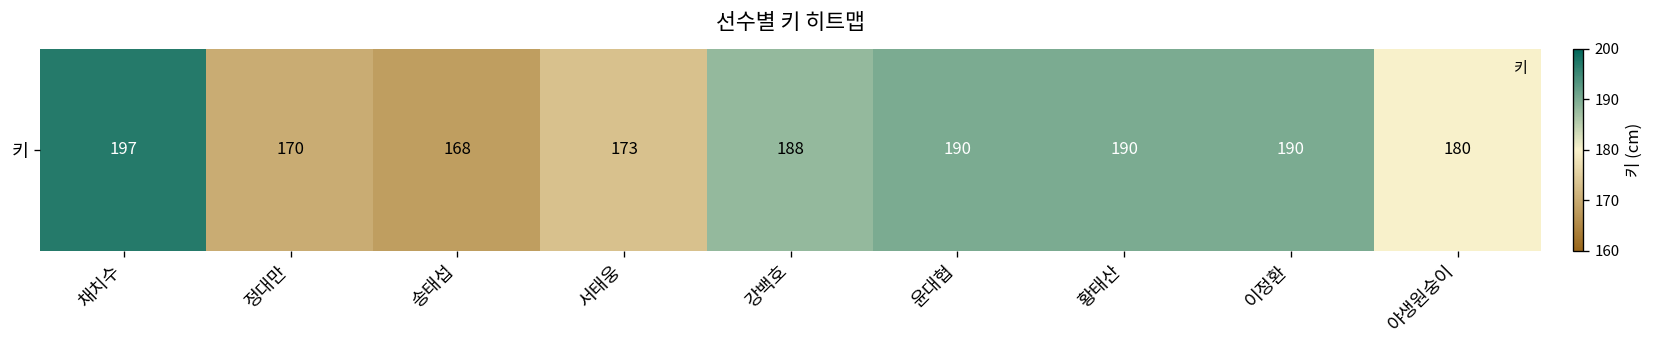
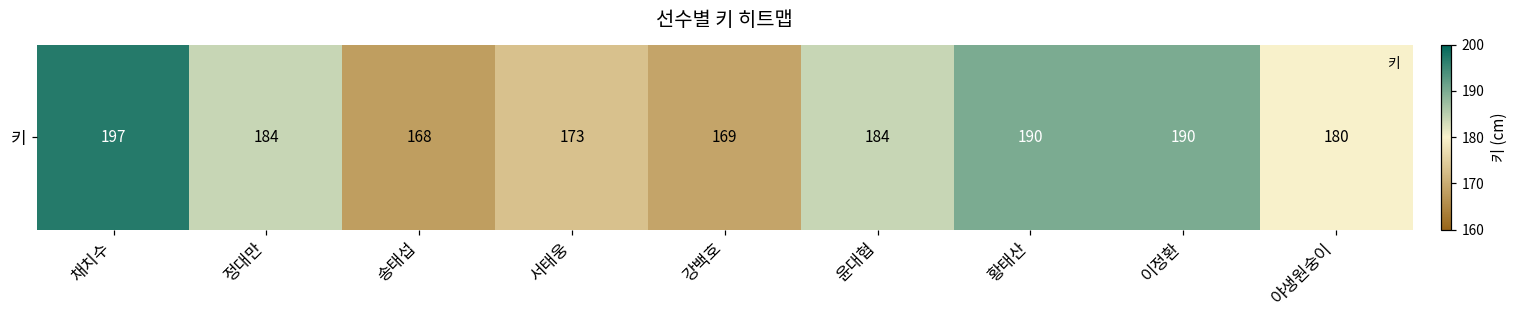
  {
    "키": {
      "채치수": 197,
-     "정대만": 170,
+     "정대만": 184,
      "송태섭": 168,
      "서태웅": 173,
-     "강백호": 188,
-     "윤대협": 190,
+     "강백호": 169,
+     "윤대협": 184,
      "황태산": 190,
      "이정환": 190,
      "야생원숭이": 180
    }
  }
